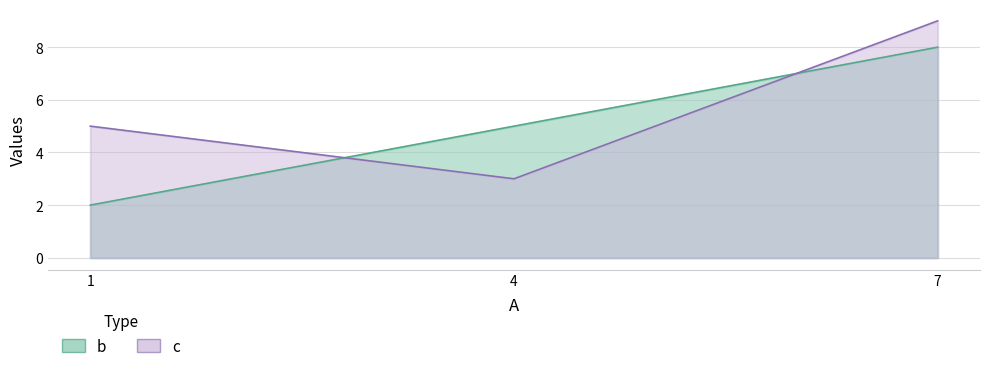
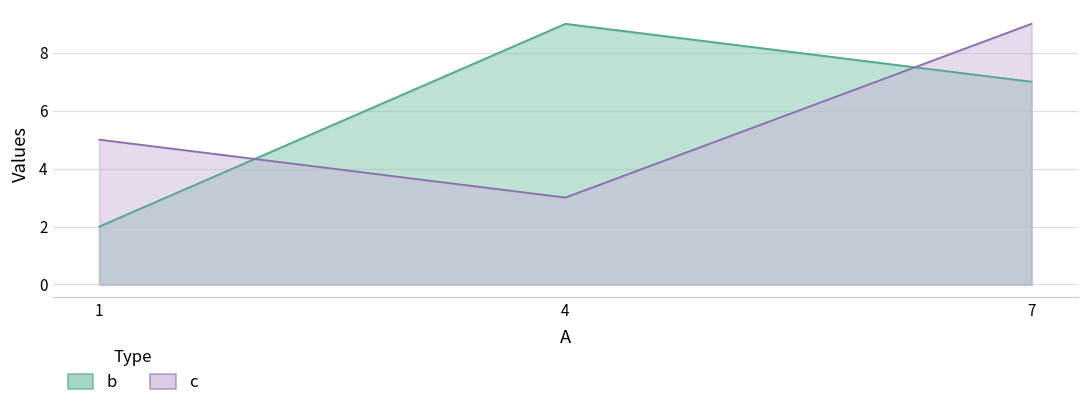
  {
    "b": {
      "1": 2,
-     "4": 5,
-     "7": 8
+     "4": 9,
+     "7": 7
    },
    "c": {
      "1": 5,
      "4": 3,
      "7": 9
    }
  }
